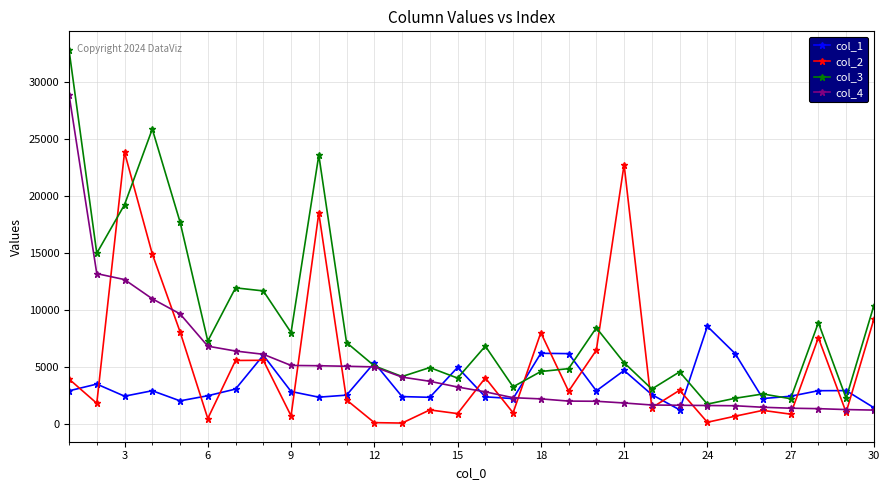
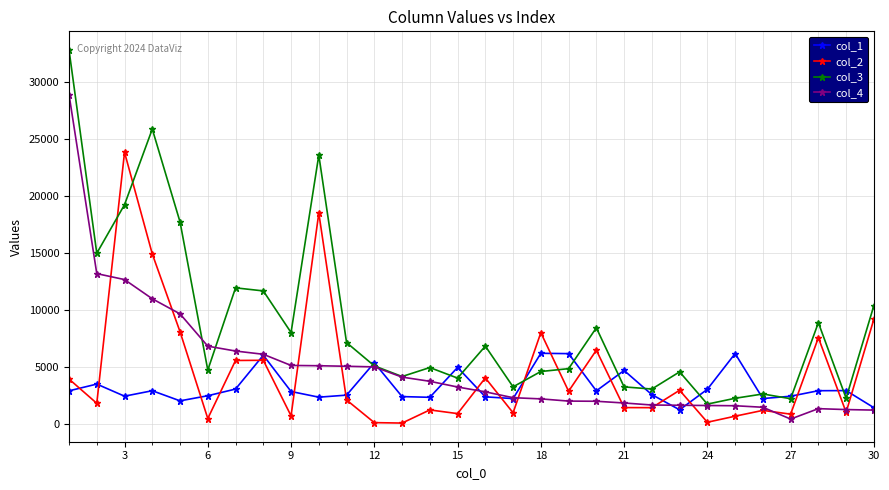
  {
    "col_1": {
      "3": 2400,
      "6": 2500,
      "9": 2800,
      "12": 5300,
      "15": 4900,
      "18": 6200,
      "21": 4700,
-     "24": 8500
+     "24": 3000
    },
    "col_2": {
      "3": 23800,
      "6": 500,
      "9": 700,
      "12": 100,
      "15": 900,
      "18": 8000,
-     "21": 22700,
+     "21": 1400,
      "24": 100,
      "27": 800,
      "30": 9200
    },
    "col_3": {
      "3": 19200,
-     "6": 7300,
+     "6": 4700,
      "9": 8000,
      "15": 4000,
      "18": 4600,
-     "21": 5300,
+     "21": 3200,
      "30": 10400
    },
    "col_4": {
      "3": 12600,
      "6": 6800,
      "9": 5100,
      "15": 3200,
      "18": 2200,
      "21": 1800,
-     "27": 1400
+     "27": 400
    }
  }
